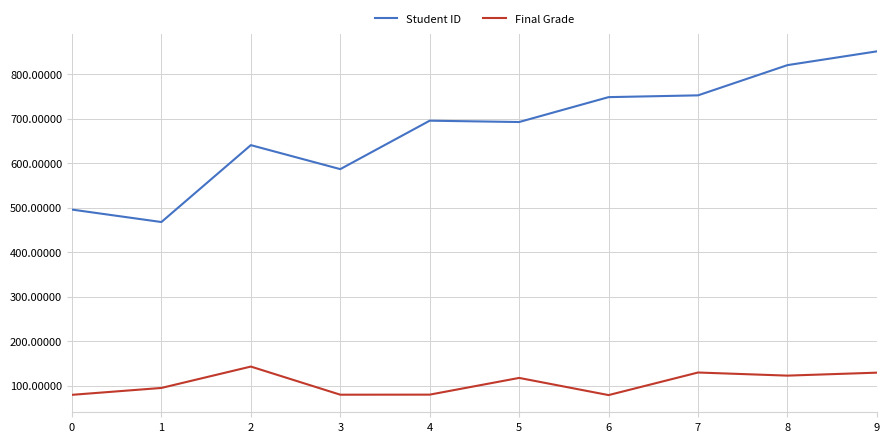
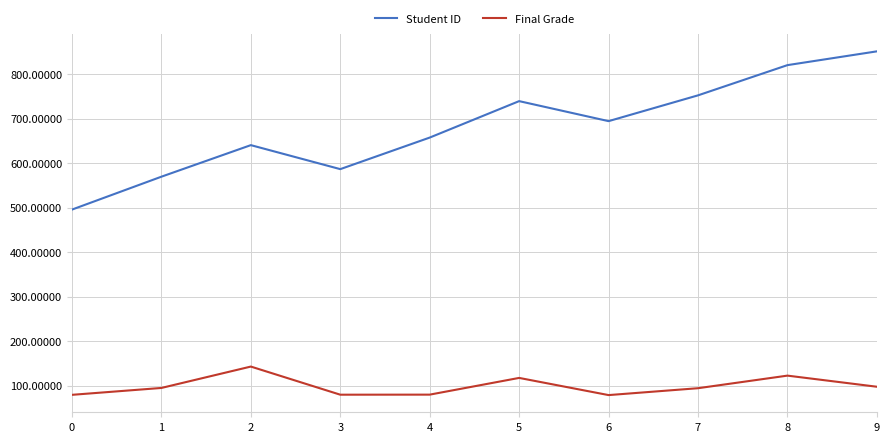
  {
    "Student ID": {
      "0": 500,
-     "1": 470,
+     "1": 570,
      "2": 640,
      "3": 590,
-     "4": 700,
-     "5": 690,
-     "6": 750,
+     "4": 660,
+     "5": 740,
+     "6": 700,
      "7": 750,
      "8": 820,
      "9": 850
    },
    "Final Grade": {
      "0": 80,
      "1": 90,
      "2": 140,
      "3": 80,
      "4": 80,
      "5": 120,
      "6": 80,
-     "7": 130,
+     "7": 90,
      "8": 120,
-     "9": 130
+     "9": 100
    }
  }
